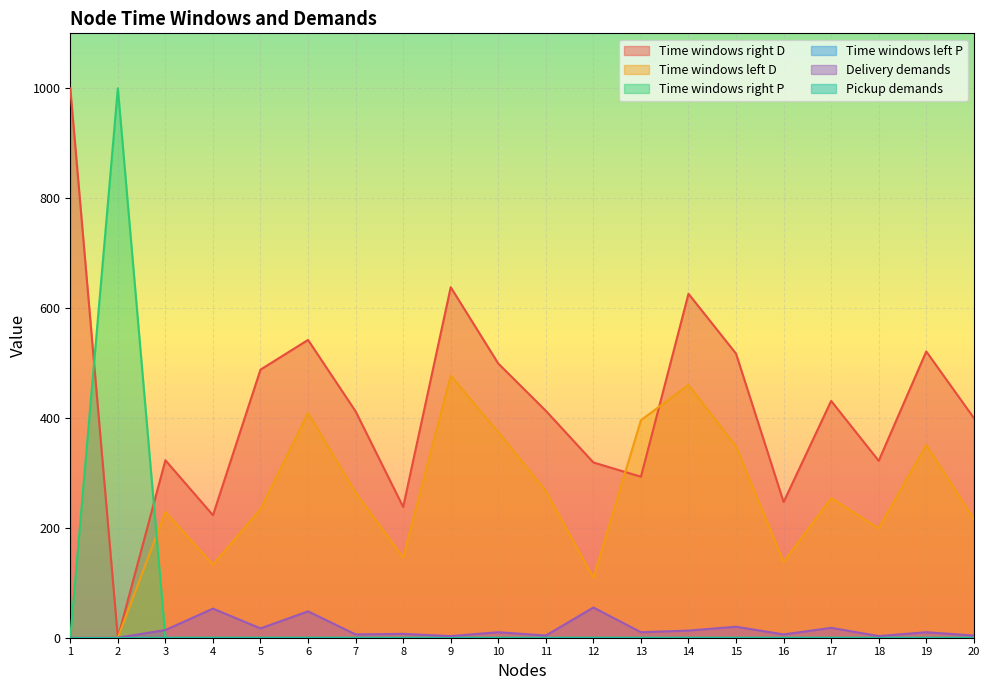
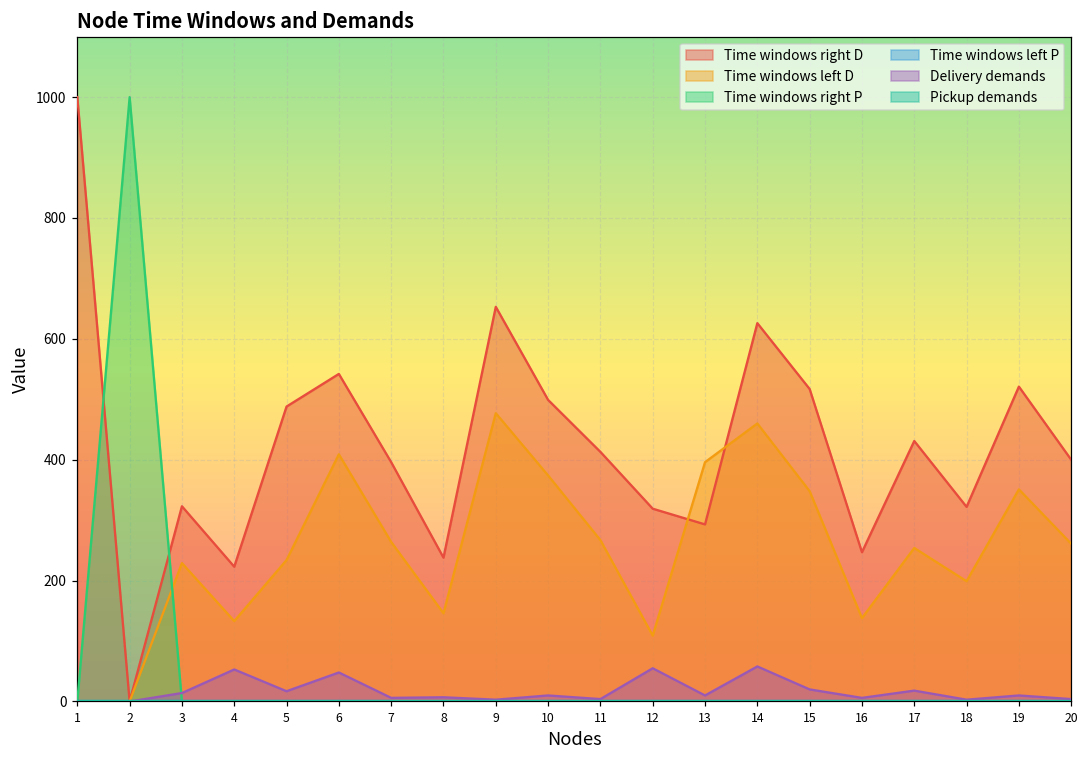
  {
    "Time windows right D": {
      "1": 1000,
      "3": 320,
      "4": 220,
      "5": 490,
      "6": 540,
-     "7": 410,
+     "7": 400,
      "8": 240,
-     "9": 640,
+     "9": 650,
      "10": 500,
      "11": 410,
      "12": 320,
      "13": 290,
      "14": 630,
      "15": 520,
      "16": 250,
      "17": 430,
      "18": 320,
      "19": 520,
      "20": 400
    },
    "Time windows left D": {
      "3": 230,
      "4": 130,
      "5": 230,
      "6": 410,
      "7": 260,
      "8": 150,
      "9": 480,
      "10": 370,
      "11": 270,
      "12": 110,
      "13": 400,
      "14": 460,
      "15": 350,
      "16": 140,
      "17": 250,
      "18": 200,
      "19": 350,
-     "20": 220
+     "20": 260
    },
    "Delivery demands": {
      "3": 10,
      "4": 50,
      "5": 20,
      "6": 50,
      "7": 10,
      "8": 10,
      "10": 10,
      "12": 60,
      "13": 10,
-     "14": 10,
+     "14": 60,
      "15": 20,
      "16": 10,
      "17": 20,
      "19": 10
    }
  }
